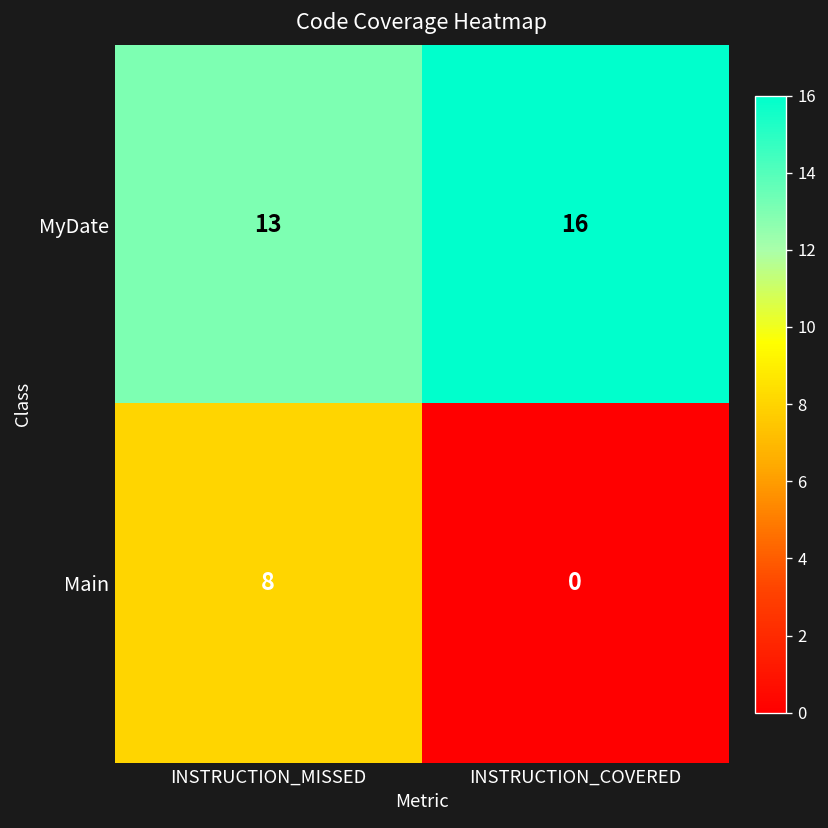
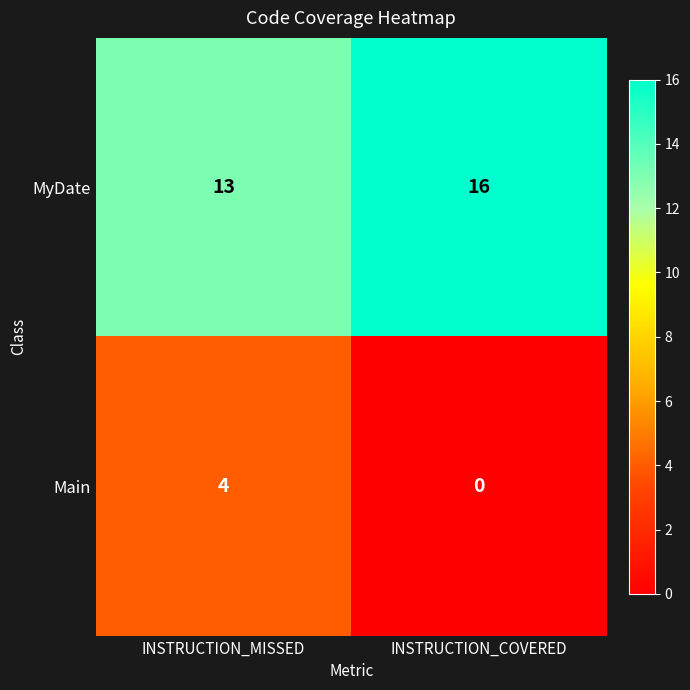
  {
    "MyDate": {
      "INSTRUCTION_MISSED": 13,
      "INSTRUCTION_COVERED": 16
    },
    "Main": {
-     "INSTRUCTION_MISSED": 8,
+     "INSTRUCTION_MISSED": 4,
      "INSTRUCTION_COVERED": 0
    }
  }
